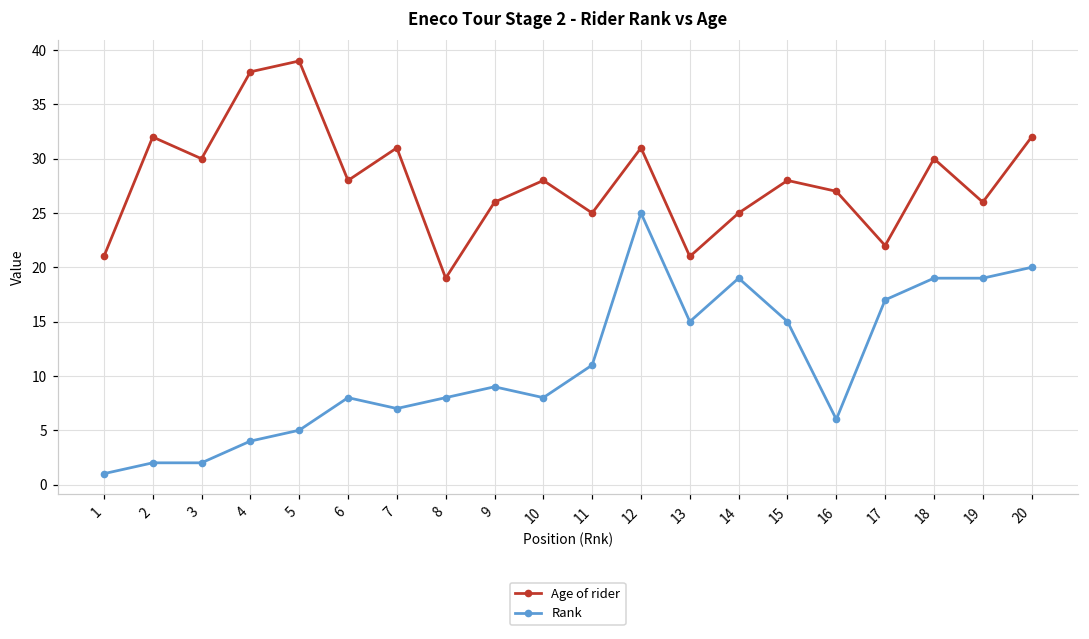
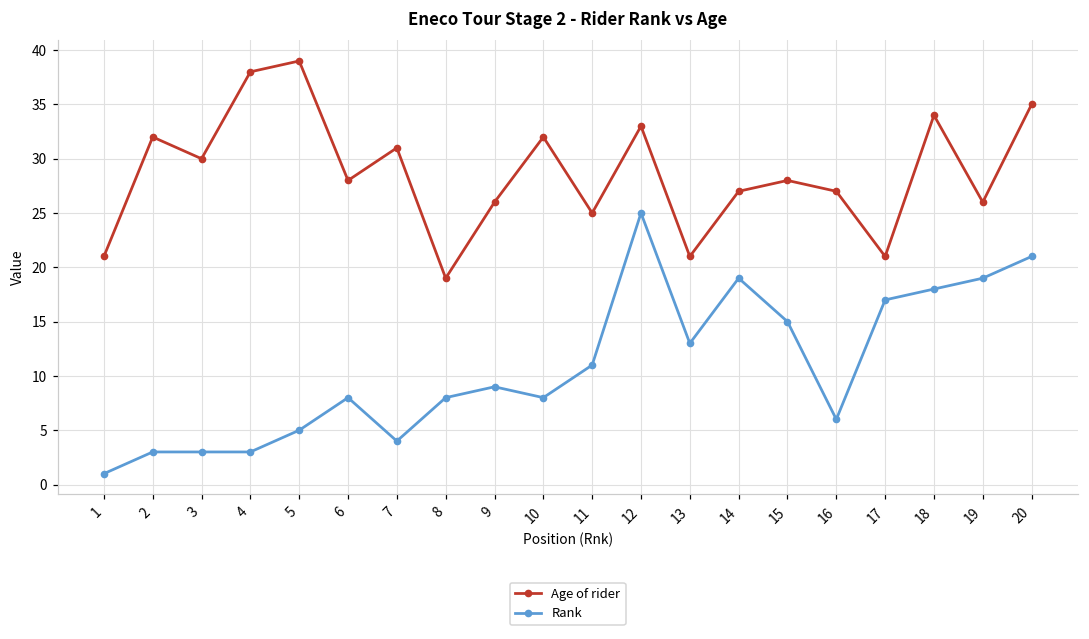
  {
    "Age of rider": {
      "1": 21,
      "2": 32,
      "3": 30,
      "4": 38,
      "5": 39,
      "6": 28,
      "7": 31,
      "8": 19,
      "9": 26,
-     "10": 28,
+     "10": 32,
      "11": 25,
-     "12": 31,
+     "12": 33,
      "13": 21,
-     "14": 25,
+     "14": 27,
      "15": 28,
      "16": 27,
-     "17": 22,
-     "18": 30,
+     "17": 21,
+     "18": 34,
      "19": 26,
-     "20": 32
+     "20": 35
    },
    "Rank": {
      "1": 1,
-     "2": 2,
-     "3": 2,
-     "4": 4,
+     "2": 3,
+     "3": 3,
+     "4": 3,
      "5": 5,
      "6": 8,
-     "7": 7,
+     "7": 4,
      "8": 8,
      "9": 9,
      "10": 8,
      "11": 11,
      "12": 25,
-     "13": 15,
+     "13": 13,
      "14": 19,
      "15": 15,
      "16": 6,
      "17": 17,
-     "18": 19,
+     "18": 18,
      "19": 19,
-     "20": 20
+     "20": 21
    }
  }
